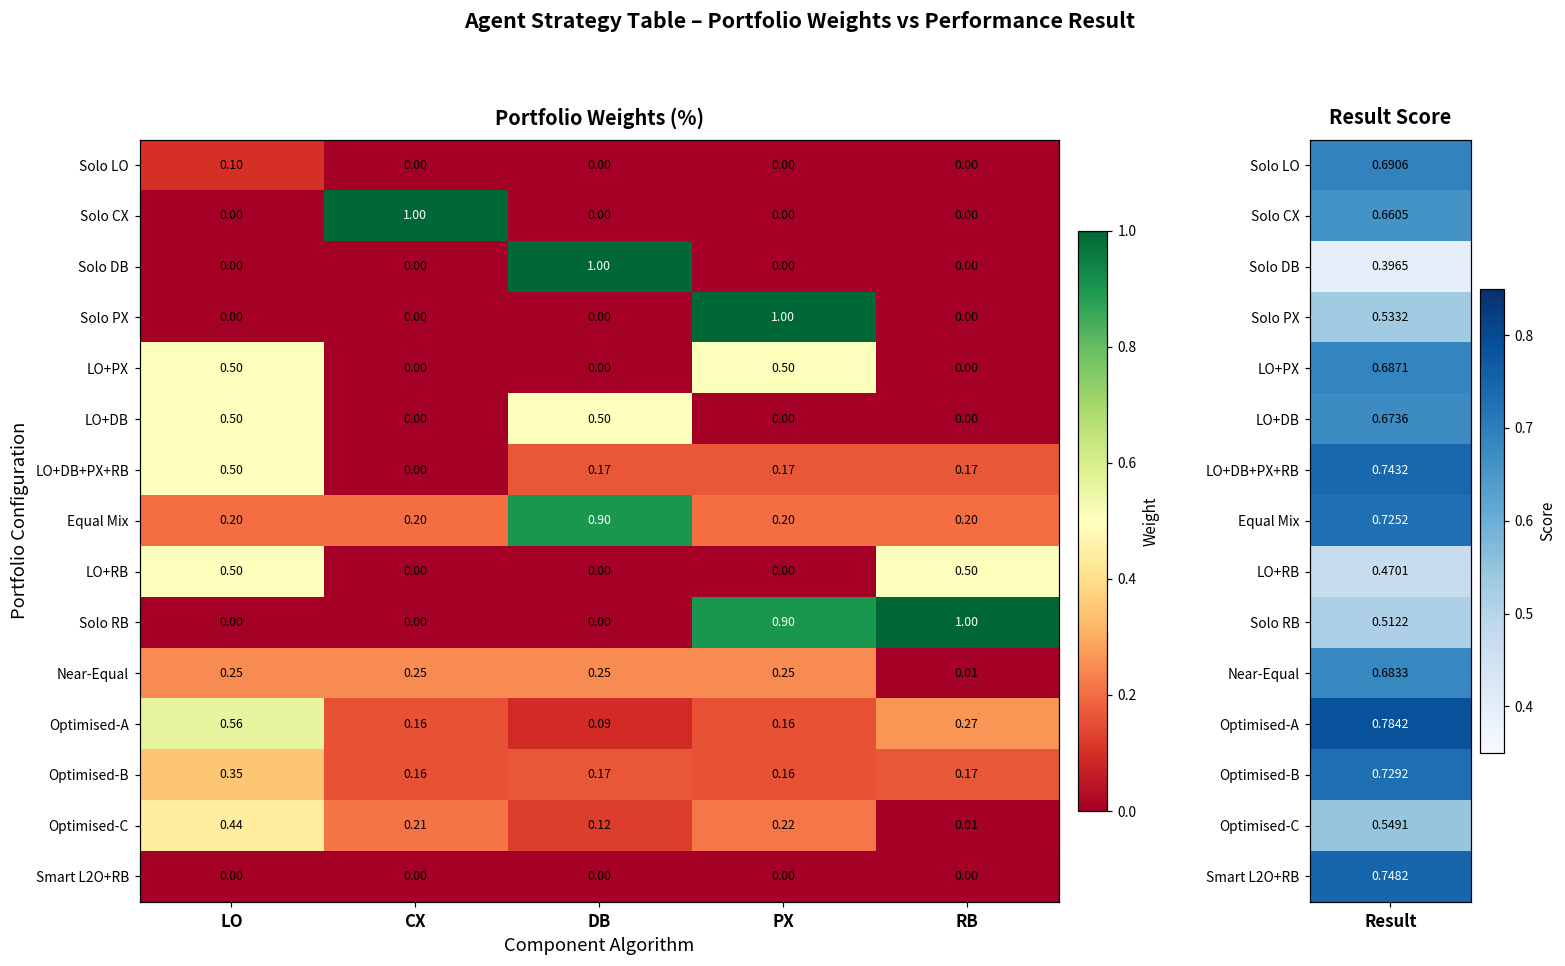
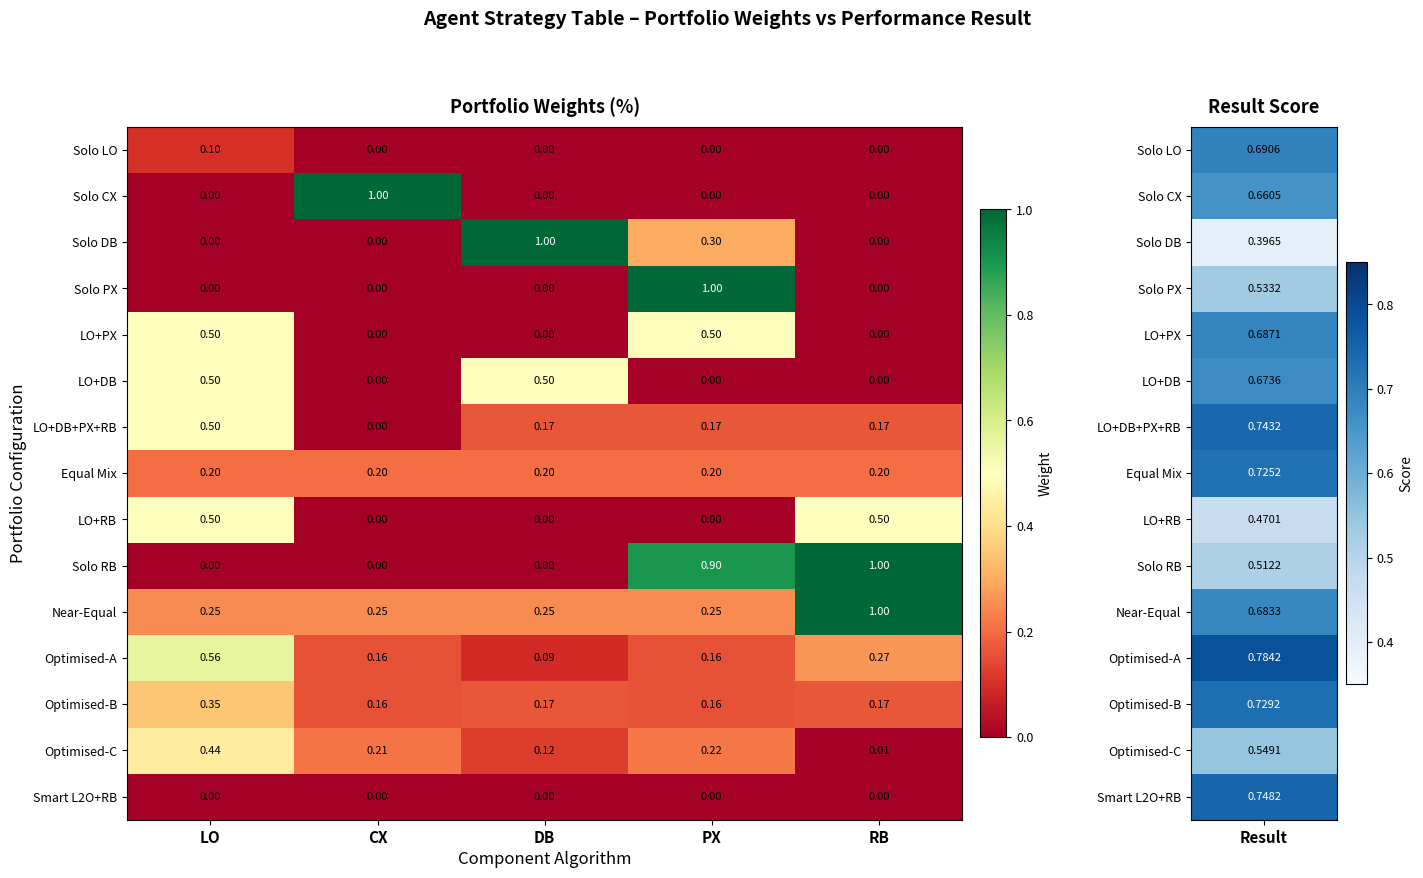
  {
    "Portfolio Weights (%)": {
      "Solo LO": {
        "LO": 0.10,
        "CX": 0.00,
        "DB": 0.00,
        "PX": 0.00,
        "RB": 0.00
      },
      "Solo CX": {
        "LO": 0.00,
        "CX": 1.00,
        "DB": 0.00,
        "PX": 0.00,
        "RB": 0.00
      },
      "Solo DB": {
        "LO": 0.00,
        "CX": 0.00,
        "DB": 1.00,
-       "PX": 0.00,
+       "PX": 0.30,
        "RB": 0.00
      },
      "Solo PX": {
        "LO": 0.00,
        "CX": 0.00,
        "DB": 0.00,
        "PX": 1.00,
        "RB": 0.00
      },
      "LO+PX": {
        "LO": 0.50,
        "CX": 0.00,
        "DB": 0.00,
        "PX": 0.50,
        "RB": 0.00
      },
      "LO+DB": {
        "LO": 0.50,
        "CX": 0.00,
        "DB": 0.50,
        "PX": 0.00,
        "RB": 0.00
      },
      "LO+DB+PX+RB": {
        "LO": 0.50,
        "CX": 0.00,
        "DB": 0.17,
        "PX": 0.17,
        "RB": 0.17
      },
      "Equal Mix": {
        "LO": 0.20,
        "CX": 0.20,
-       "DB": 0.90,
+       "DB": 0.20,
        "PX": 0.20,
        "RB": 0.20
      },
      "LO+RB": {
        "LO": 0.50,
        "CX": 0.00,
        "DB": 0.00,
        "PX": 0.00,
        "RB": 0.50
      },
      "Solo RB": {
        "LO": 0.00,
        "CX": 0.00,
        "DB": 0.00,
        "PX": 0.90,
        "RB": 1.00
      },
      "Near-Equal": {
        "LO": 0.25,
        "CX": 0.25,
        "DB": 0.25,
        "PX": 0.25,
-       "RB": 0.01
+       "RB": 1.00
      },
      "Optimised-A": {
        "LO": 0.56,
        "CX": 0.16,
        "DB": 0.09,
        "PX": 0.16,
        "RB": 0.27
      },
      "Optimised-B": {
        "LO": 0.35,
        "CX": 0.16,
        "DB": 0.17,
        "PX": 0.16,
        "RB": 0.17
      },
      "Optimised-C": {
        "LO": 0.44,
        "CX": 0.21,
        "DB": 0.12,
        "PX": 0.22,
        "RB": 0.01
      },
      "Smart L2O+RB": {
        "LO": 0.00,
        "CX": 0.00,
        "DB": 0.00,
        "PX": 0.00,
        "RB": 0.00
      }
    },
    "Result Score": {
      "Solo LO": {
        "Result": 0.6906
      },
      "Solo CX": {
        "Result": 0.6605
      },
      "Solo DB": {
        "Result": 0.3965
      },
      "Solo PX": {
        "Result": 0.5332
      },
      "LO+PX": {
        "Result": 0.6871
      },
      "LO+DB": {
        "Result": 0.6736
      },
      "LO+DB+PX+RB": {
        "Result": 0.7432
      },
      "Equal Mix": {
        "Result": 0.7252
      },
      "LO+RB": {
        "Result": 0.4701
      },
      "Solo RB": {
        "Result": 0.5122
      },
      "Near-Equal": {
        "Result": 0.6833
      },
      "Optimised-A": {
        "Result": 0.7842
      },
      "Optimised-B": {
        "Result": 0.7292
      },
      "Optimised-C": {
        "Result": 0.5491
      },
      "Smart L2O+RB": {
        "Result": 0.7482
      }
    }
  }
